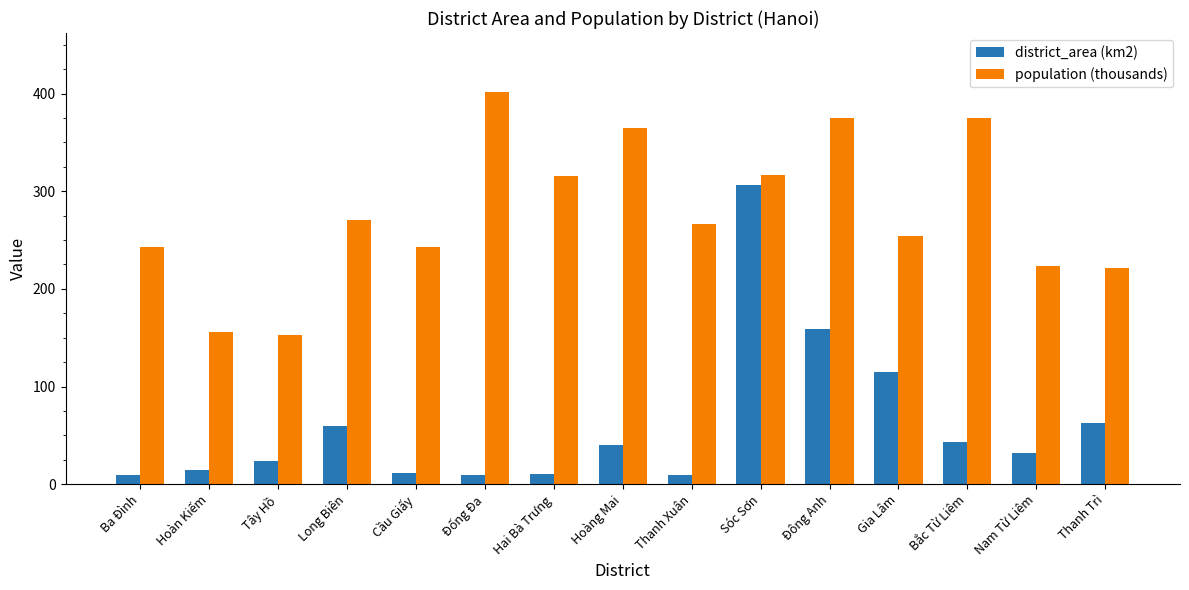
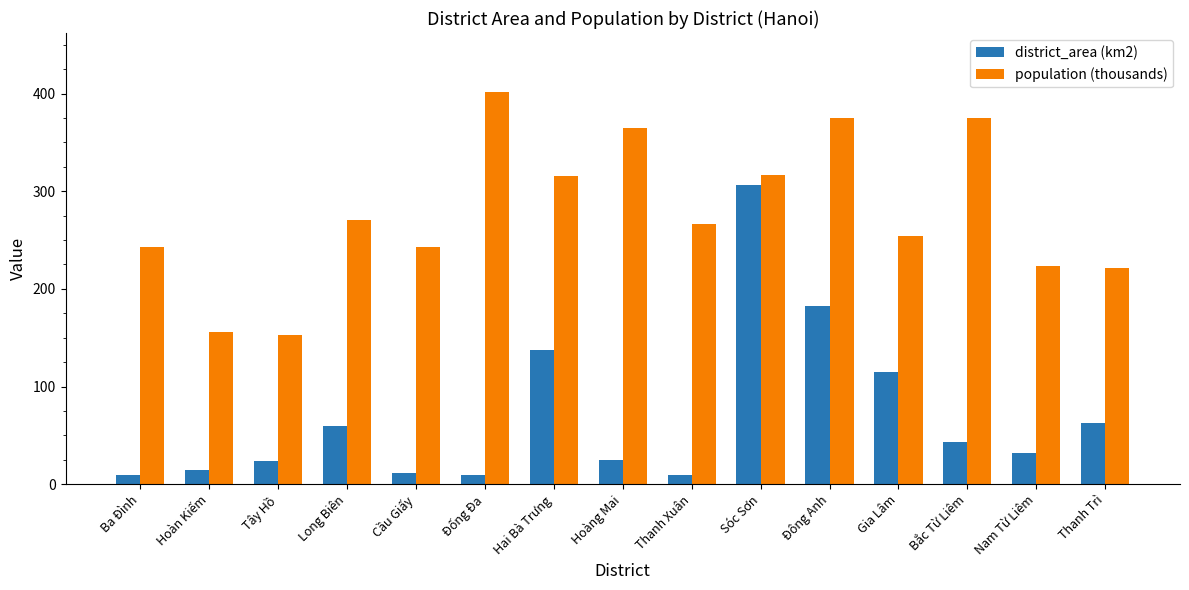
  {
    "district_area (km2)": {
      "Ba Đình": 10,
      "Hoàn Kiếm": 10,
      "Tây Hồ": 20,
      "Long Biên": 60,
      "Cầu Giấy": 10,
      "Đống Đa": 10,
-     "Hai Bà Trưng": 10,
-     "Hoàng Mai": 40,
+     "Hai Bà Trưng": 140,
+     "Hoàng Mai": 20,
      "Thanh Xuân": 10,
      "Sóc Sơn": 310,
-     "Đông Anh": 160,
+     "Đông Anh": 180,
      "Gia Lâm": 110,
      "Bắc Từ Liêm": 40,
      "Nam Từ Liêm": 30,
      "Thanh Trì": 60
    },
    "population (thousands)": {
      "Ba Đình": 240,
      "Hoàn Kiếm": 160,
      "Tây Hồ": 150,
      "Long Biên": 270,
      "Cầu Giấy": 240,
      "Đống Đa": 400,
      "Hai Bà Trưng": 320,
      "Hoàng Mai": 360,
      "Thanh Xuân": 270,
      "Sóc Sơn": 320,
      "Đông Anh": 370,
      "Gia Lâm": 250,
      "Bắc Từ Liêm": 380,
      "Nam Từ Liêm": 220,
      "Thanh Trì": 220
    }
  }
